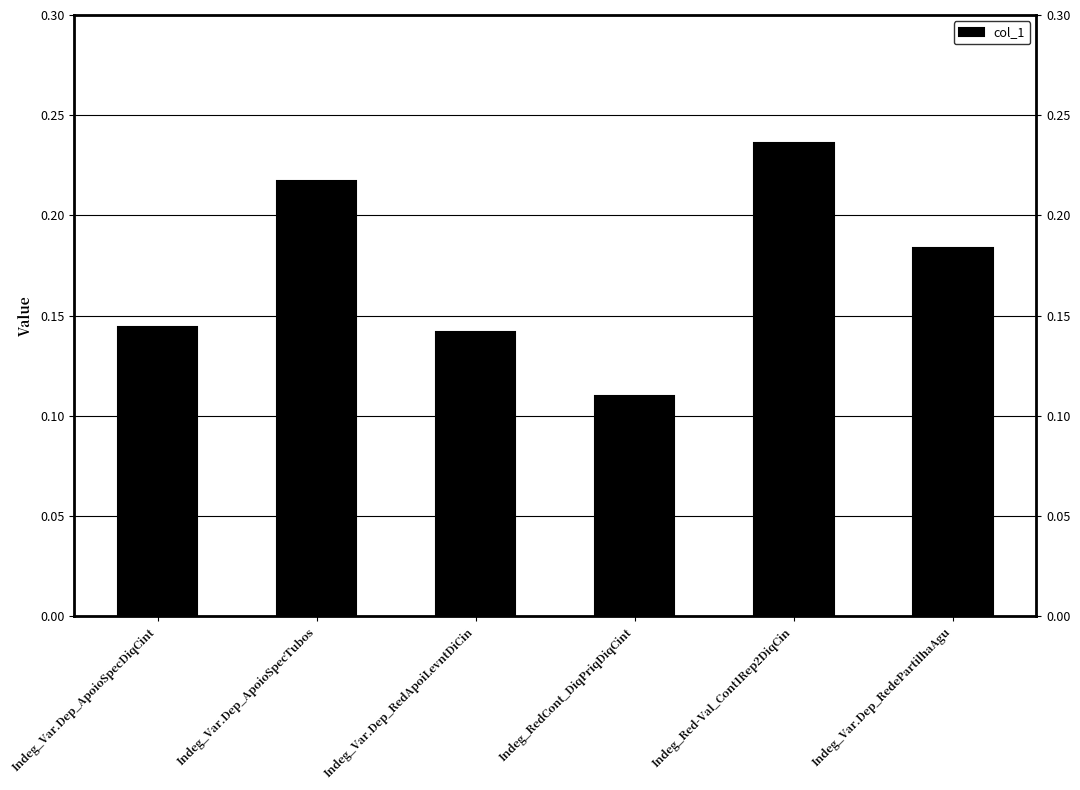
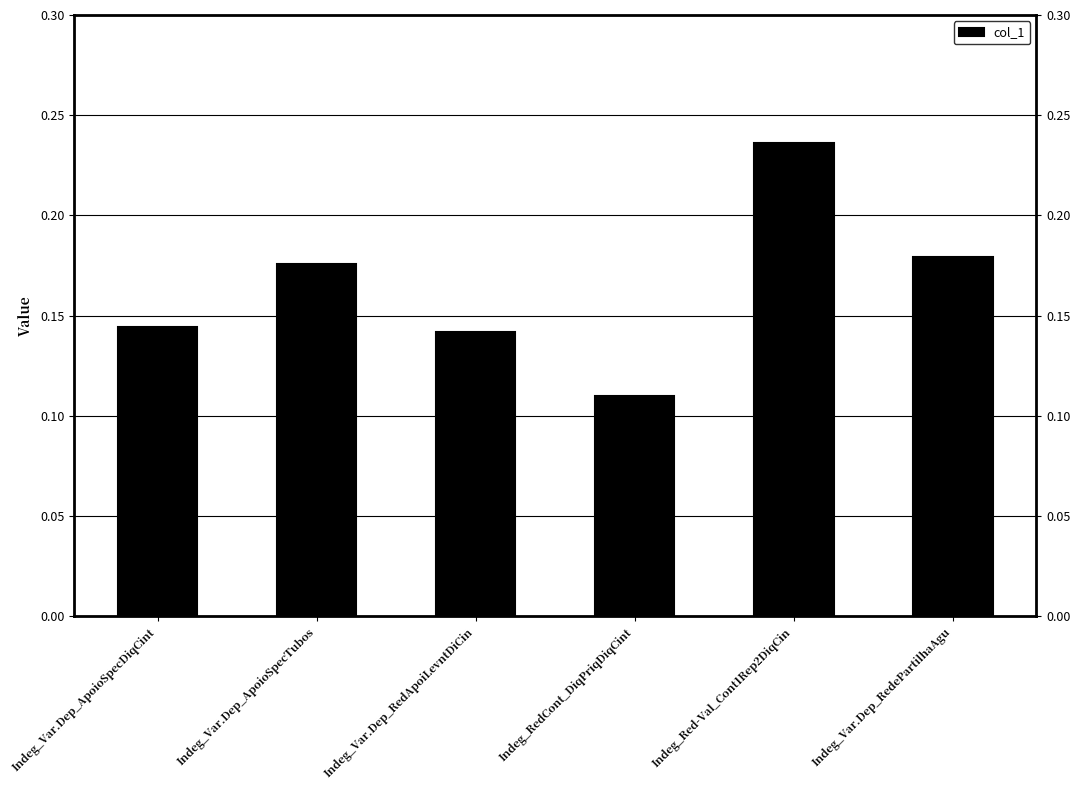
  {
    "Indeg_Var.Dep_ApoioSpecDiqCint": 0.145,
-   "Indeg_Var.Dep_ApoioSpecTubos": 0.217,
+   "Indeg_Var.Dep_ApoioSpecTubos": 0.176,
    "Indeg_Var.Dep_RedApoiLevntDiCin": 0.142,
    "Indeg_RedCont_DiqPriqDiqCint": 0.110,
    "Indeg_Red-Val_Cont1Rep2DiqCin": 0.236,
-   "Indeg_Var.Dep_RedePartilhaAgu": 0.184
+   "Indeg_Var.Dep_RedePartilhaAgu": 0.179
  }
